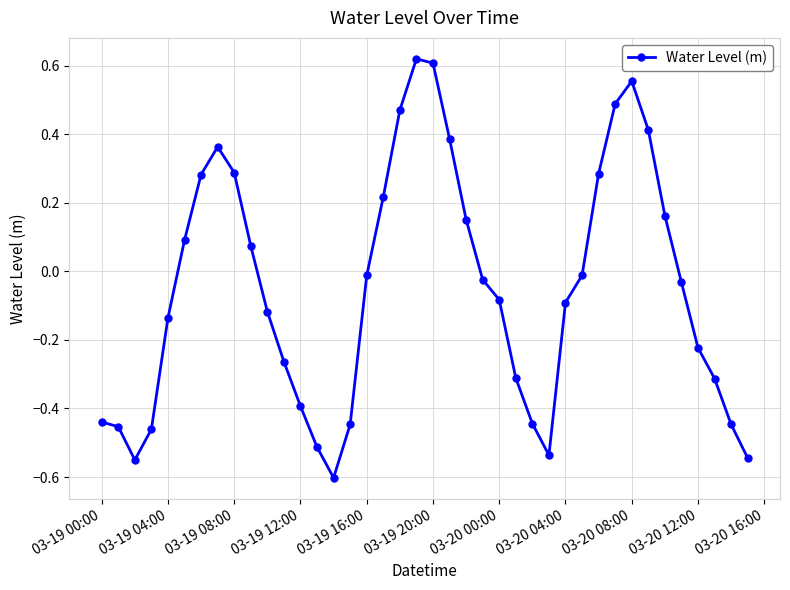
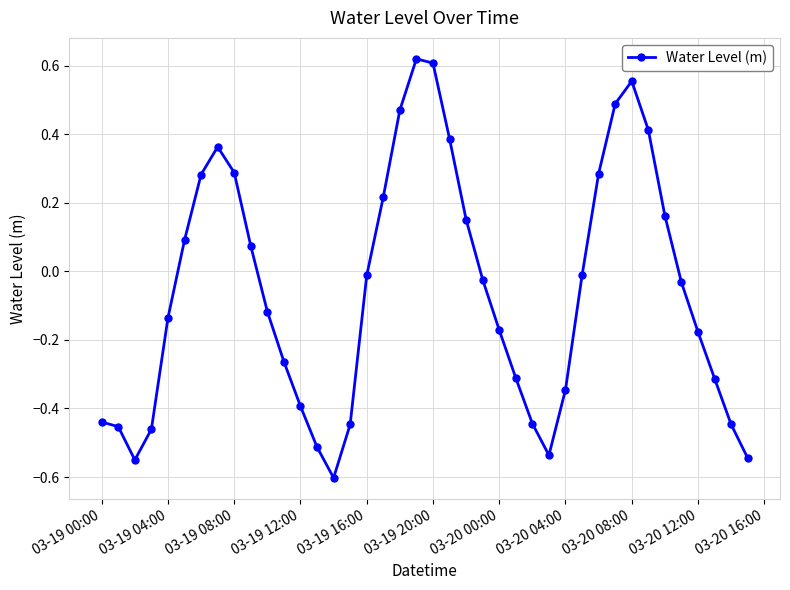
  {
    "03-19 00:00": -0.44,
    "03-19 04:00": -0.14,
    "03-19 08:00": 0.29,
    "03-19 12:00": -0.39,
    "03-19 16:00": -0.01,
    "03-19 20:00": 0.61,
-   "03-20 00:00": -0.08,
-   "03-20 04:00": -0.09,
+   "03-20 00:00": -0.17,
+   "03-20 04:00": -0.34,
    "03-20 08:00": 0.56,
-   "03-20 12:00": -0.22
+   "03-20 12:00": -0.18
  }
